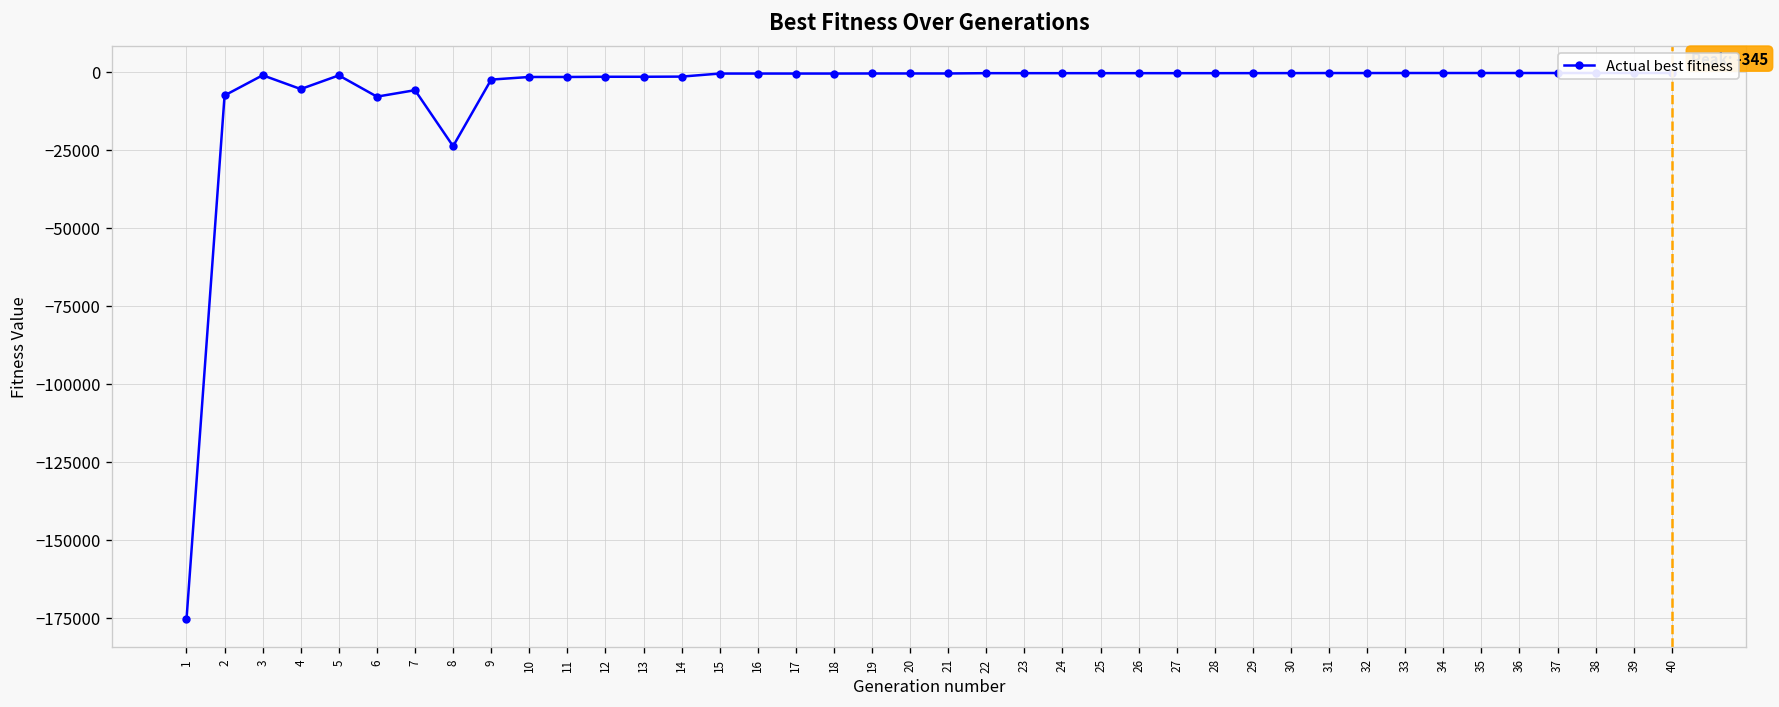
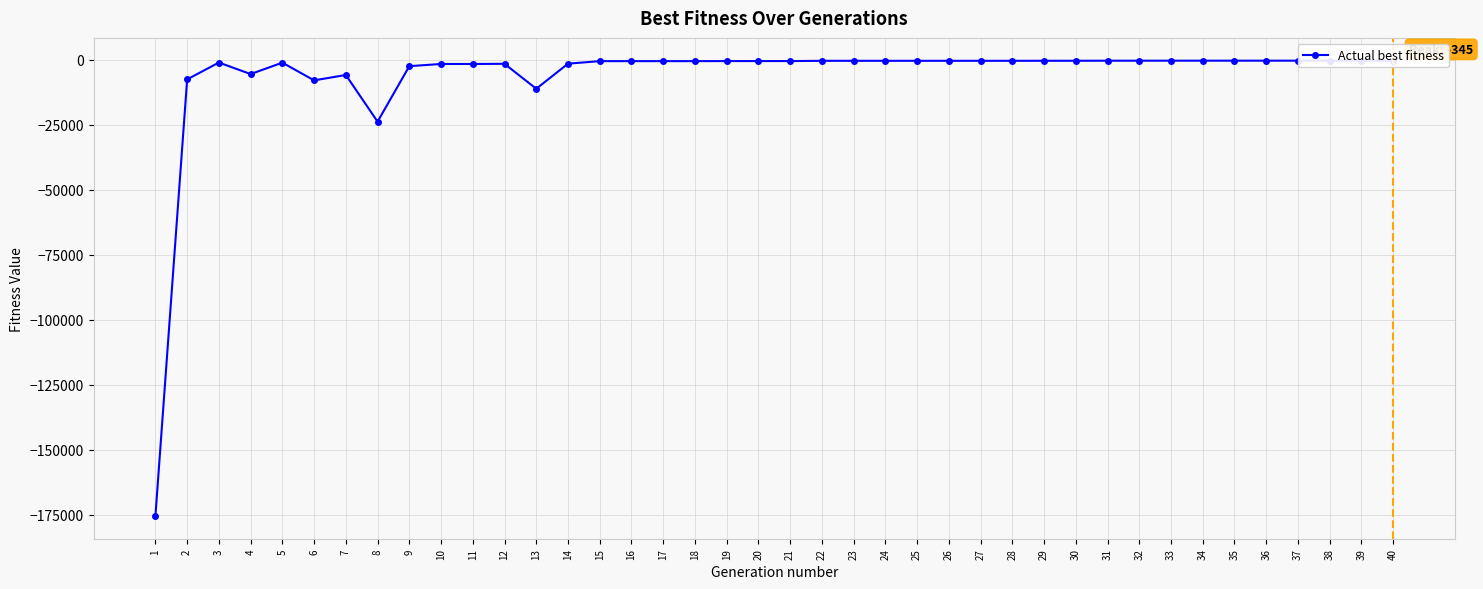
  {
    "1": -175000,
    "2": -8000,
    "3": -1000,
    "4": -5000,
    "5": -1000,
    "6": -8000,
    "7": -6000,
    "8": -24000,
    "9": -2000,
    "10": -2000,
    "11": -2000,
    "12": -2000,
-   "13": -2000,
+   "13": -11000,
    "14": -2000,
    "15": -1000,
    "16": -1000,
    "17": -1000,
    "18": -1000,
    "19": -1000,
    "20": -1000,
    "21": -1000,
    "22": 0,
    "23": 0,
    "24": 0,
    "25": 0,
    "26": 0,
    "27": 0,
    "28": 0,
    "29": 0,
    "30": 0,
    "31": 0,
    "32": 0,
    "33": 0,
    "34": 0,
    "35": 0,
    "36": 0
  }
